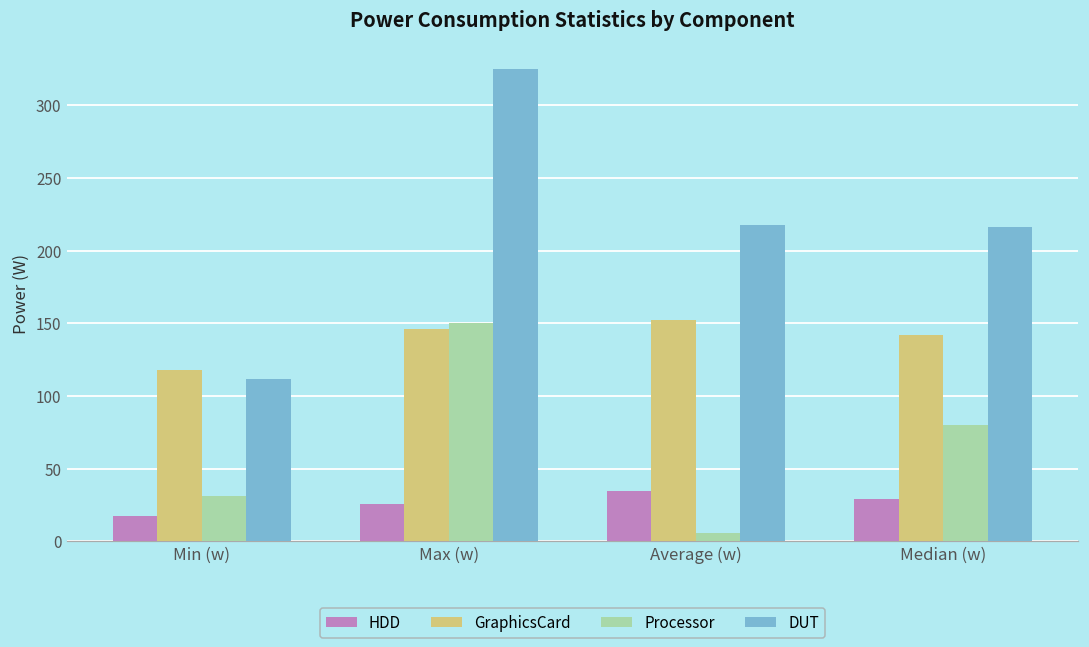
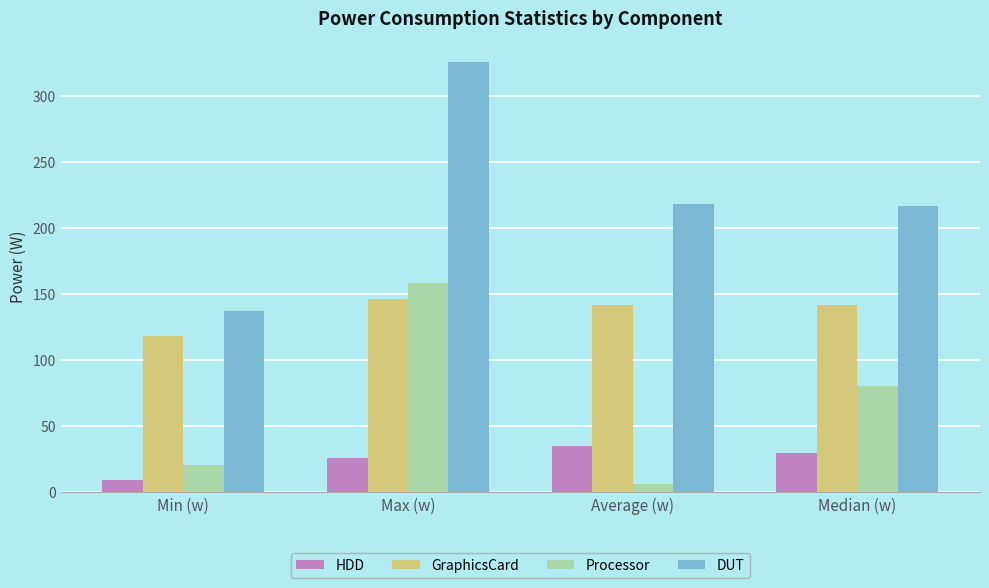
  {
    "HDD": {
-     "Min (w)": 17,
+     "Min (w)": 9,
      "Max (w)": 26,
      "Average (w)": 35,
      "Median (w)": 29
    },
    "GraphicsCard": {
      "Min (w)": 118,
      "Max (w)": 146,
-     "Average (w)": 152,
+     "Average (w)": 142,
      "Median (w)": 142
    },
    "Processor": {
-     "Min (w)": 31,
-     "Max (w)": 150,
+     "Min (w)": 20,
+     "Max (w)": 158,
      "Average (w)": 6,
      "Median (w)": 80
    },
    "DUT": {
-     "Min (w)": 112,
+     "Min (w)": 137,
      "Max (w)": 325,
      "Average (w)": 218,
      "Median (w)": 216
    }
  }
